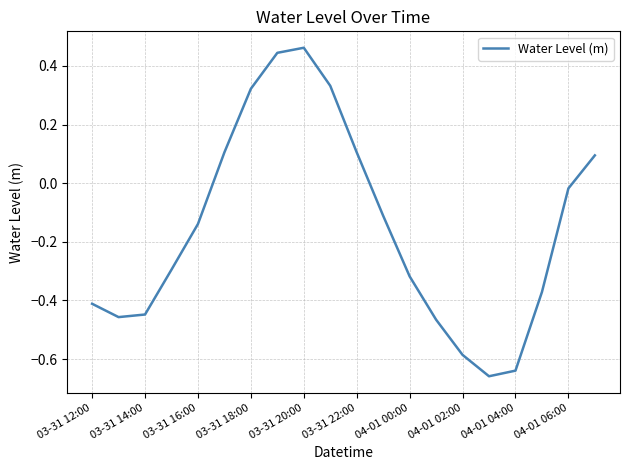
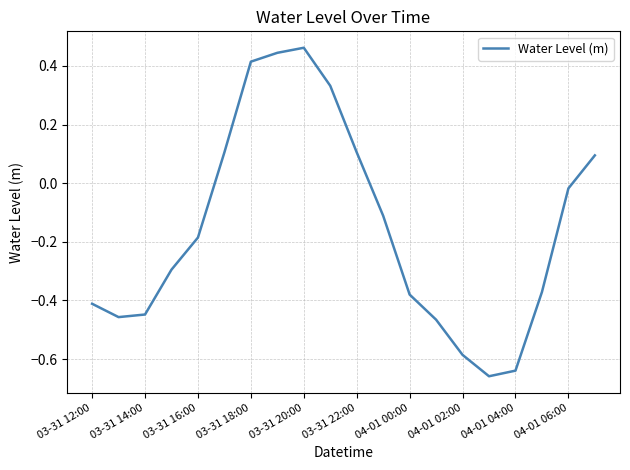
  {
    "03-31 12:00": -0.41,
    "03-31 14:00": -0.45,
-   "03-31 16:00": -0.14,
-   "03-31 18:00": 0.32,
+   "03-31 16:00": -0.19,
+   "03-31 18:00": 0.41,
    "03-31 20:00": 0.46,
    "03-31 22:00": 0.11,
-   "04-01 00:00": -0.32,
+   "04-01 00:00": -0.38,
    "04-01 02:00": -0.59,
    "04-01 04:00": -0.64,
    "04-01 06:00": -0.02
  }
